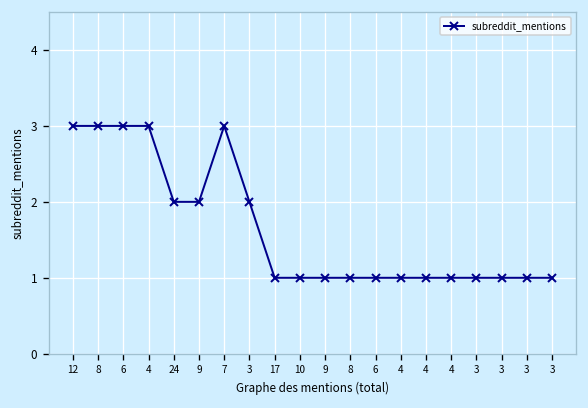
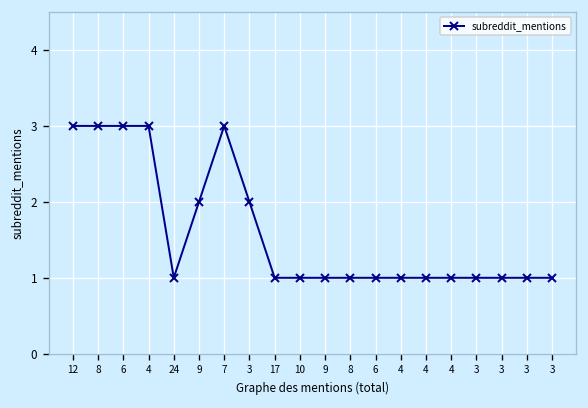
  {
    "12": 3,
-   "24": 2,
+   "24": 1,
    "7": 3,
    "17": 1,
    "10": 1
  }
